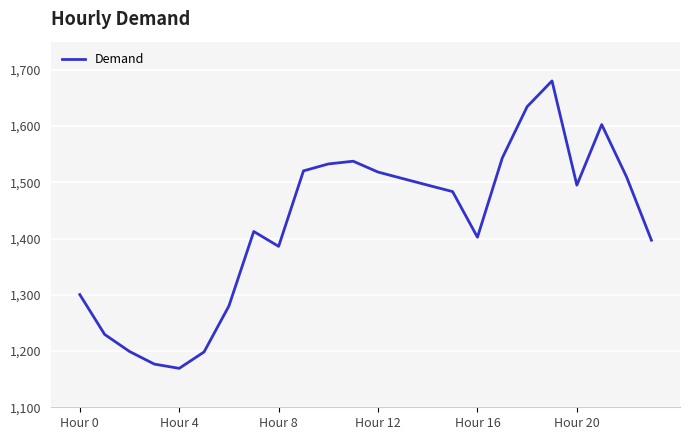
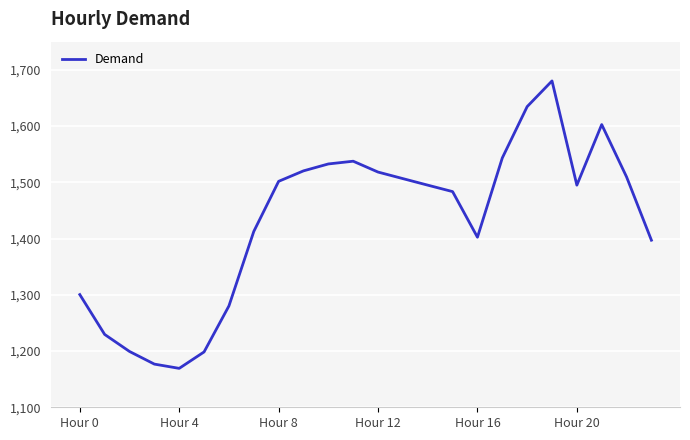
  {
    "Hour 0": "1,300",
    "Hour 4": "1,170",
-   "Hour 8": "1,390",
+   "Hour 8": "1,500",
    "Hour 12": "1,520",
    "Hour 16": "1,400",
    "Hour 20": "1,490"
  }
